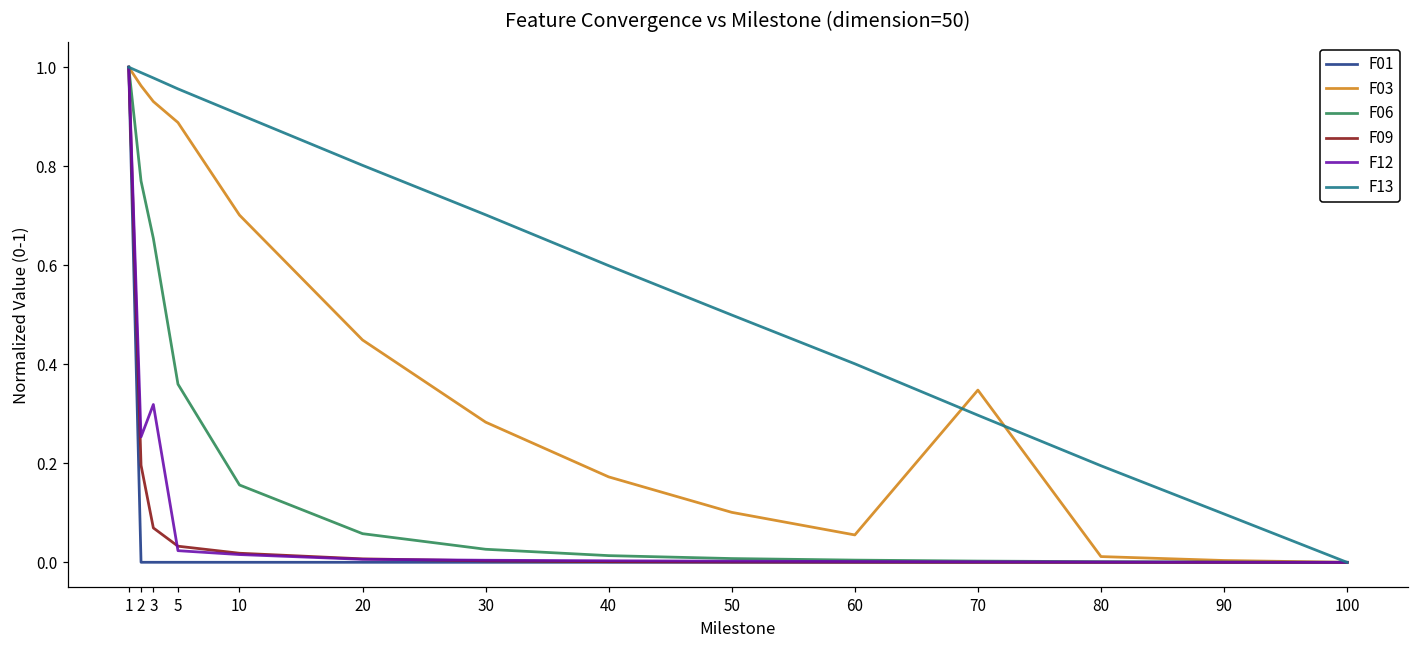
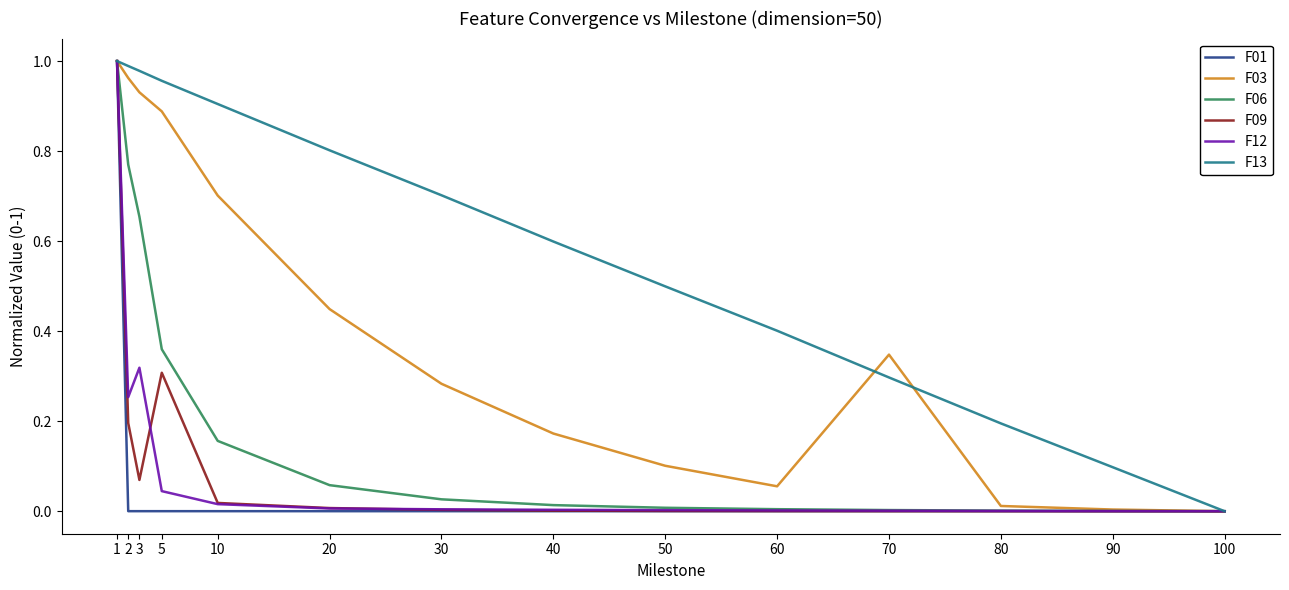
  {
    "F01": {
      "2": 0.00,
      "3": 0.00,
      "5": 0.00,
      "10": 0.00,
      "20": 0.00
    },
    "F03": {
      "2": 0.96,
      "3": 0.93,
      "5": 0.89,
      "10": 0.70,
      "20": 0.45,
      "30": 0.28,
      "40": 0.17,
      "50": 0.10,
      "60": 0.06,
      "70": 0.35,
      "80": 0.01
    },
    "F09": {
      "2": 0.20,
      "3": 0.07,
-     "5": 0.03
+     "5": 0.31
    },
    "F12": {
      "2": 0.25,
      "3": 0.32,
-     "5": 0.02
+     "5": 0.04
    }
  }
